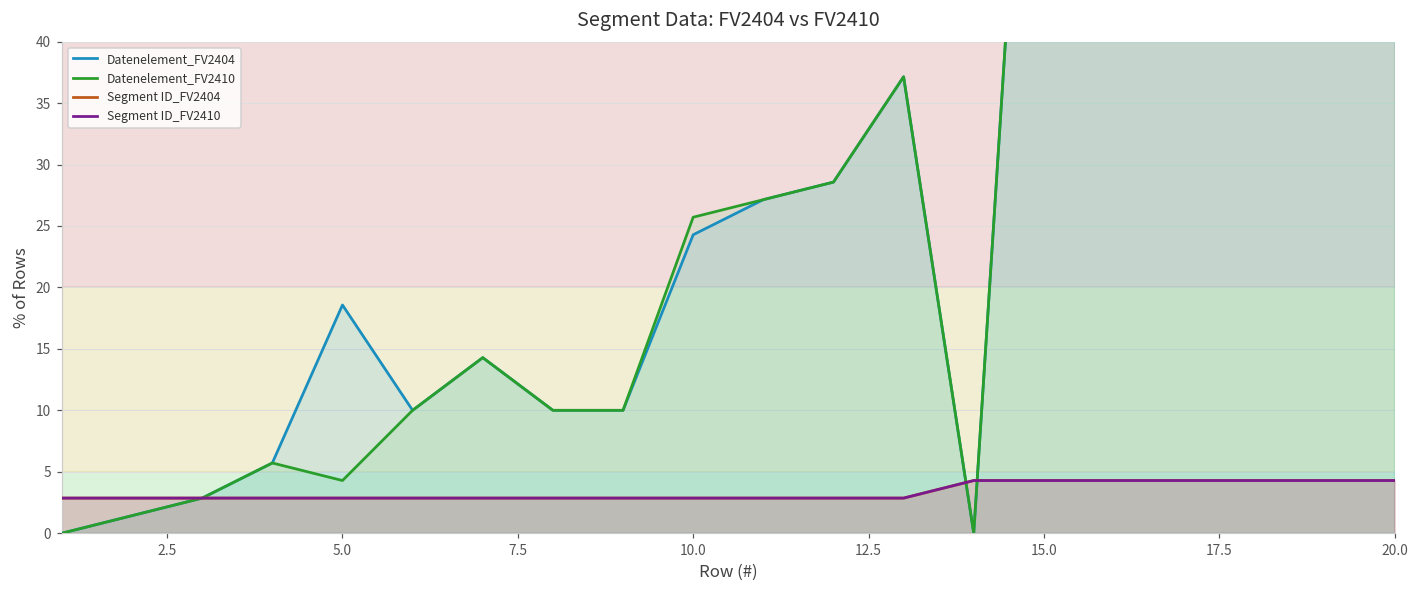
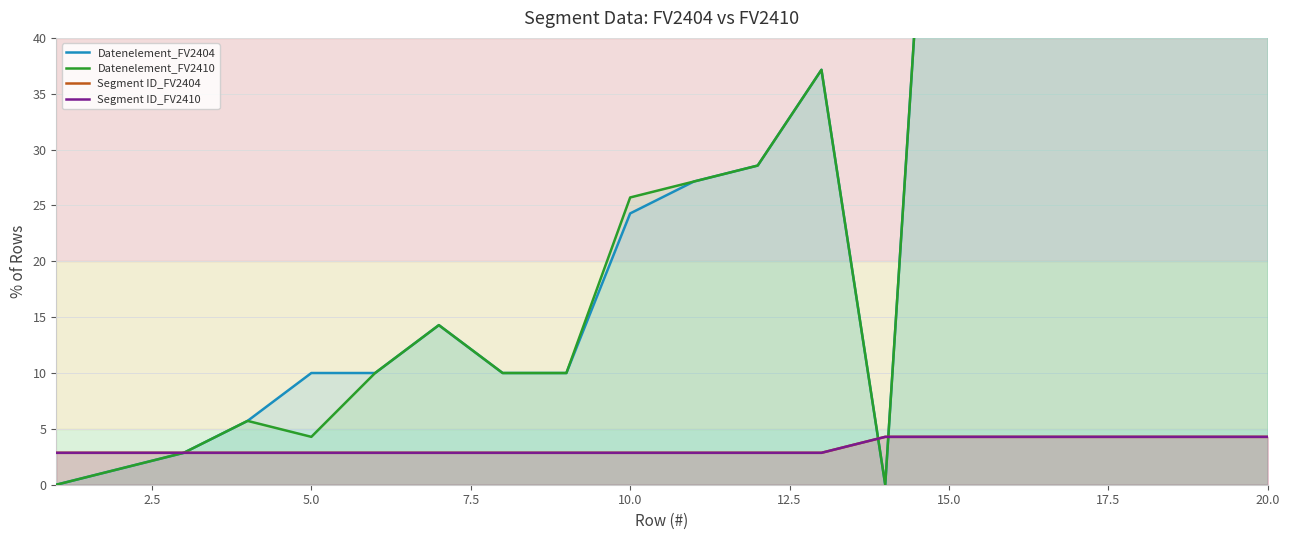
  {
    "Datenelement_FV2404": {
-     "5.0": 18.6,
+     "5.0": 10.0,
      "10.0": 24.3
    },
    "Datenelement_FV2410": {
      "5.0": 4.3,
      "10.0": 25.7
    },
    "Segment ID_FV2410": {
      "5.0": 2.9,
      "10.0": 2.9,
      "15.0": 4.3,
      "20.0": 4.3
    }
  }
